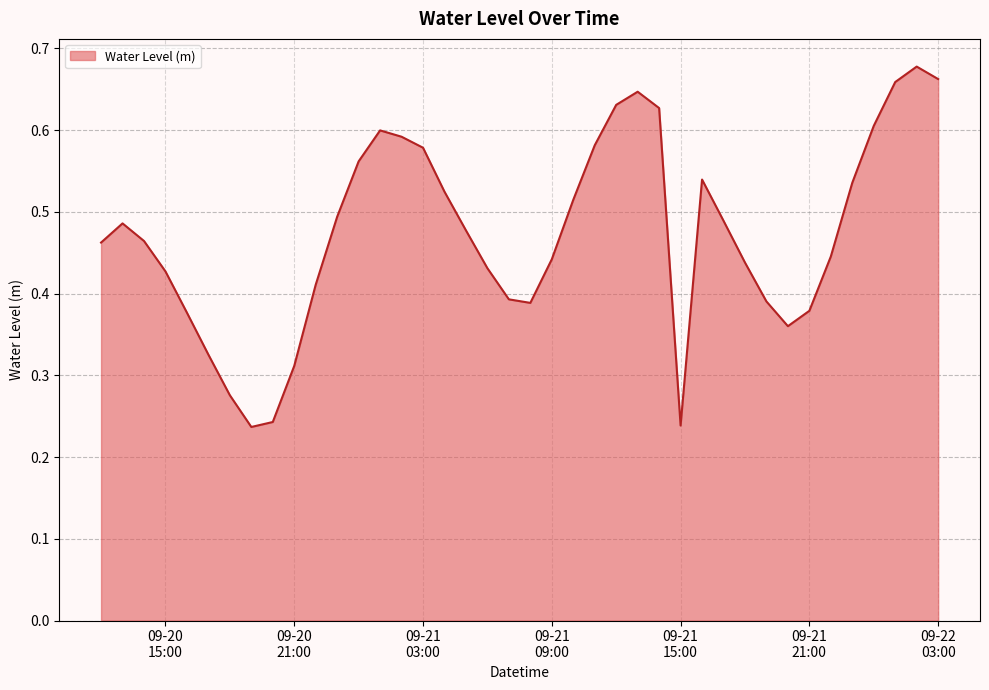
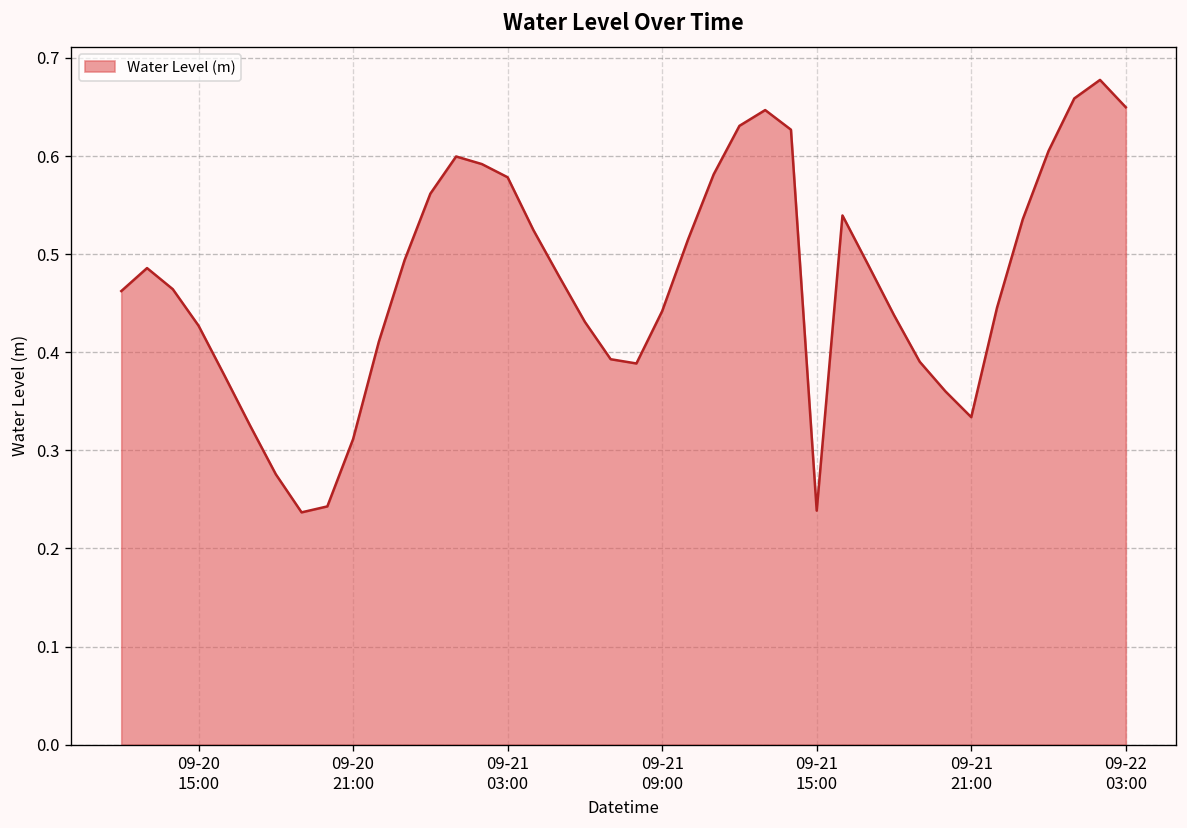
  {
    "09-20 15:00": 0.43,
    "09-20 21:00": 0.31,
    "09-21 03:00": 0.58,
    "09-21 09:00": 0.44,
    "09-21 15:00": 0.24,
-   "09-21 21:00": 0.38,
-   "09-22 03:00": 0.66
+   "09-21 21:00": 0.33,
+   "09-22 03:00": 0.65
  }
